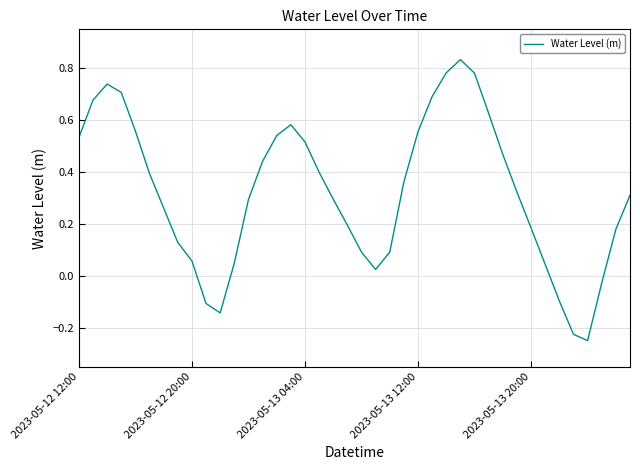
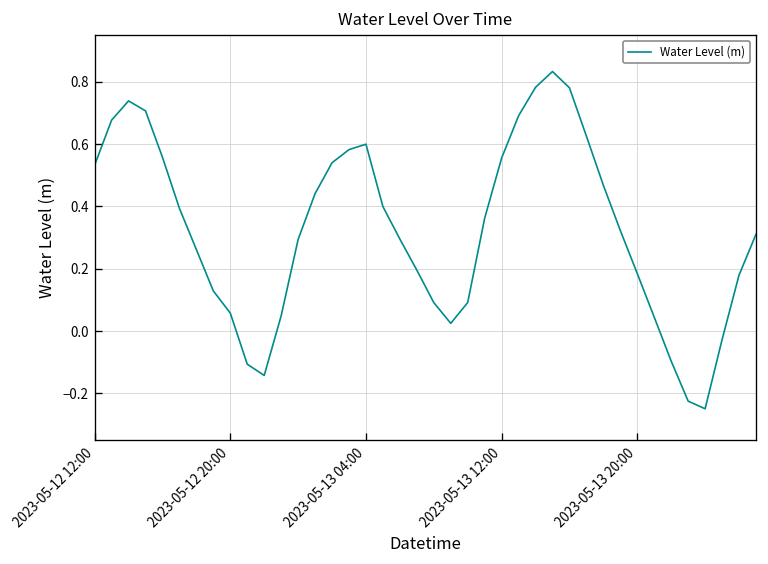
  {
    "2023-05-12 12:00": 0.53,
    "2023-05-12 20:00": 0.06,
-   "2023-05-13 04:00": 0.52,
+   "2023-05-13 04:00": 0.60,
    "2023-05-13 12:00": 0.56,
    "2023-05-13 20:00": 0.18
  }
